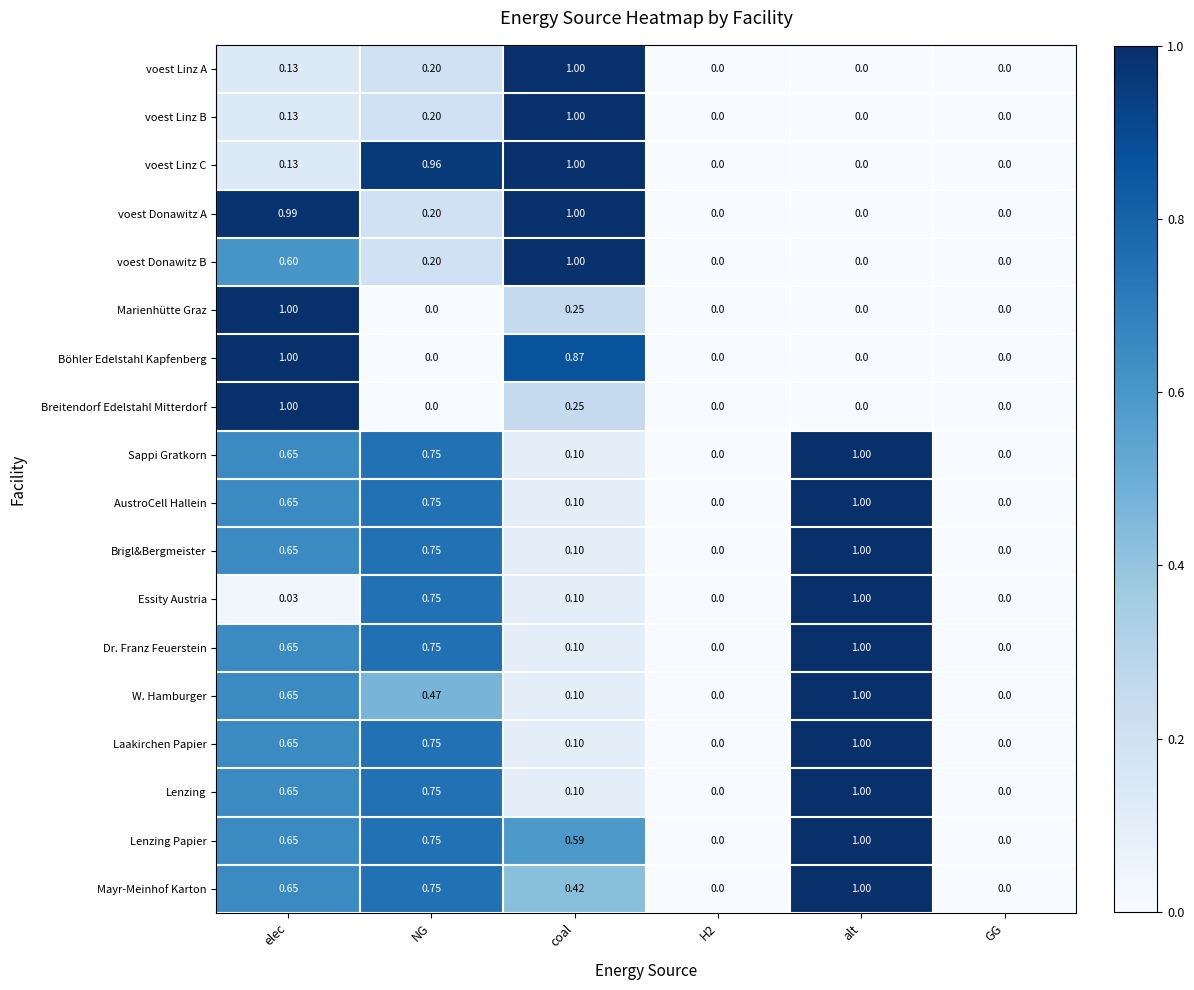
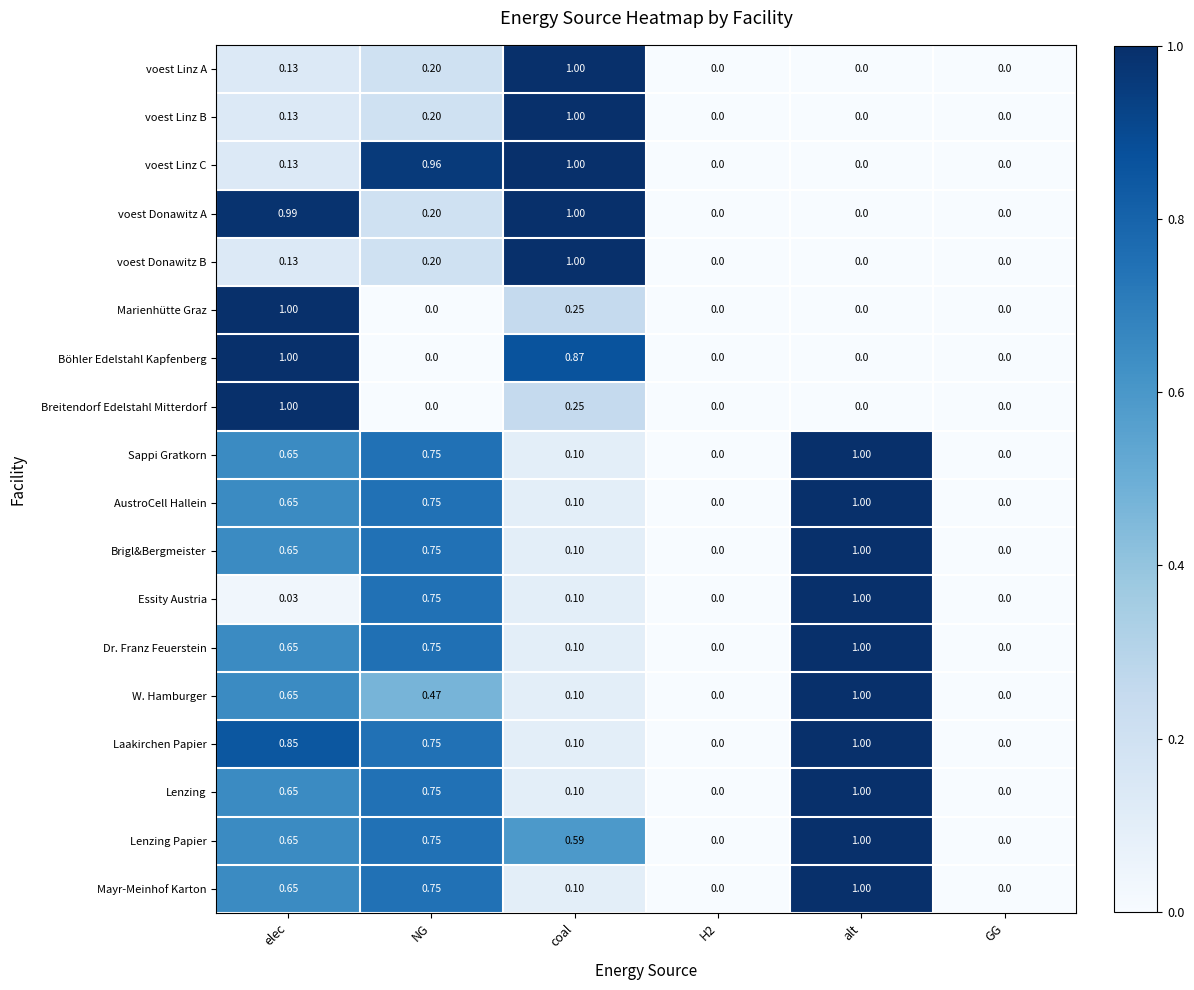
  {
    "voest Linz A": {
      "elec": 0.13,
      "NG": 0.20,
      "coal": 1.00,
      "H2": 0.0,
      "alt": 0.0,
      "GG": 0.0
    },
    "voest Linz B": {
      "elec": 0.13,
      "NG": 0.20,
      "coal": 1.00,
      "H2": 0.0,
      "alt": 0.0,
      "GG": 0.0
    },
    "voest Linz C": {
      "elec": 0.13,
      "NG": 0.96,
      "coal": 1.00,
      "H2": 0.0,
      "alt": 0.0,
      "GG": 0.0
    },
    "voest Donawitz A": {
      "elec": 0.99,
      "NG": 0.20,
      "coal": 1.00,
      "H2": 0.0,
      "alt": 0.0,
      "GG": 0.0
    },
    "voest Donawitz B": {
-     "elec": 0.60,
+     "elec": 0.13,
      "NG": 0.20,
      "coal": 1.00,
      "H2": 0.0,
      "alt": 0.0,
      "GG": 0.0
    },
    "Marienhütte Graz": {
      "elec": 1.00,
      "NG": 0.0,
      "coal": 0.25,
      "H2": 0.0,
      "alt": 0.0,
      "GG": 0.0
    },
    "Böhler Edelstahl Kapfenberg": {
      "elec": 1.00,
      "NG": 0.0,
      "coal": 0.87,
      "H2": 0.0,
      "alt": 0.0,
      "GG": 0.0
    },
    "Breitendorf Edelstahl Mitterdorf": {
      "elec": 1.00,
      "NG": 0.0,
      "coal": 0.25,
      "H2": 0.0,
      "alt": 0.0,
      "GG": 0.0
    },
    "Sappi Gratkorn": {
      "elec": 0.65,
      "NG": 0.75,
      "coal": 0.10,
      "H2": 0.0,
      "alt": 1.00,
      "GG": 0.0
    },
    "AustroCell Hallein": {
      "elec": 0.65,
      "NG": 0.75,
      "coal": 0.10,
      "H2": 0.0,
      "alt": 1.00,
      "GG": 0.0
    },
    "Brigl&Bergmeister": {
      "elec": 0.65,
      "NG": 0.75,
      "coal": 0.10,
      "H2": 0.0,
      "alt": 1.00,
      "GG": 0.0
    },
    "Essity Austria": {
      "elec": 0.03,
      "NG": 0.75,
      "coal": 0.10,
      "H2": 0.0,
      "alt": 1.00,
      "GG": 0.0
    },
    "Dr. Franz Feuerstein": {
      "elec": 0.65,
      "NG": 0.75,
      "coal": 0.10,
      "H2": 0.0,
      "alt": 1.00,
      "GG": 0.0
    },
    "W. Hamburger": {
      "elec": 0.65,
      "NG": 0.47,
      "coal": 0.10,
      "H2": 0.0,
      "alt": 1.00,
      "GG": 0.0
    },
    "Laakirchen Papier": {
-     "elec": 0.65,
+     "elec": 0.85,
      "NG": 0.75,
      "coal": 0.10,
      "H2": 0.0,
      "alt": 1.00,
      "GG": 0.0
    },
    "Lenzing": {
      "elec": 0.65,
      "NG": 0.75,
      "coal": 0.10,
      "H2": 0.0,
      "alt": 1.00,
      "GG": 0.0
    },
    "Lenzing Papier": {
      "elec": 0.65,
      "NG": 0.75,
      "coal": 0.59,
      "H2": 0.0,
      "alt": 1.00,
      "GG": 0.0
    },
    "Mayr-Meinhof Karton": {
      "elec": 0.65,
      "NG": 0.75,
-     "coal": 0.42,
+     "coal": 0.10,
      "H2": 0.0,
      "alt": 1.00,
      "GG": 0.0
    }
  }
